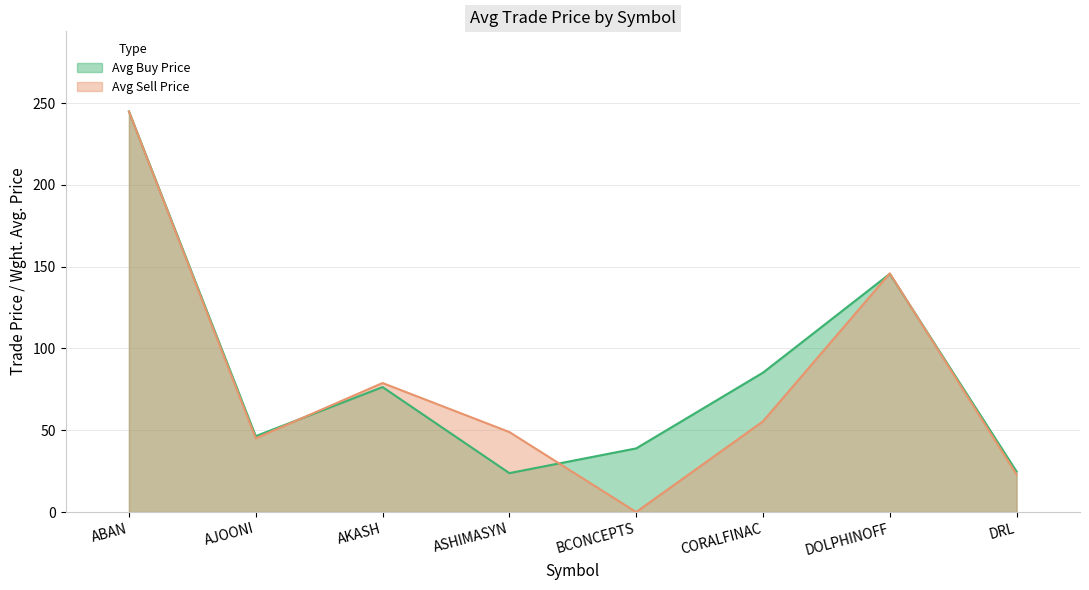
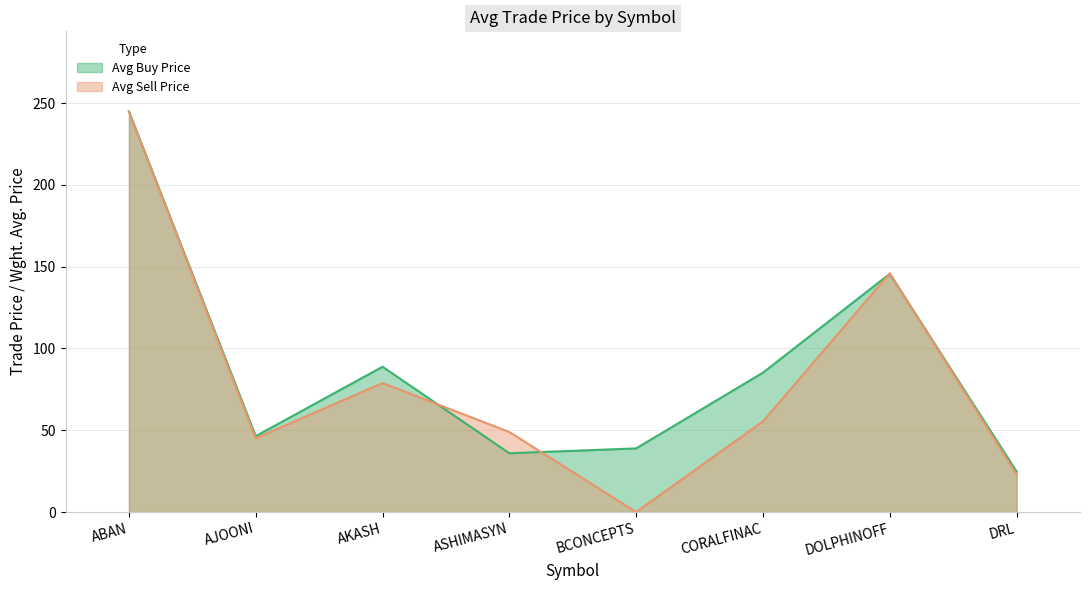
  {
    "Avg Buy Price": {
-     "AKASH": 76,
-     "ASHIMASYN": 24,
+     "AKASH": 89,
+     "ASHIMASYN": 36,
      "BCONCEPTS": 39,
      "CORALFINAC": 85,
      "DRL": 25
    },
    "Avg Sell Price": {
      "AKASH": 79,
      "ASHIMASYN": 49,
      "BCONCEPTS": 0,
      "CORALFINAC": 55,
      "DRL": 23
    }
  }
